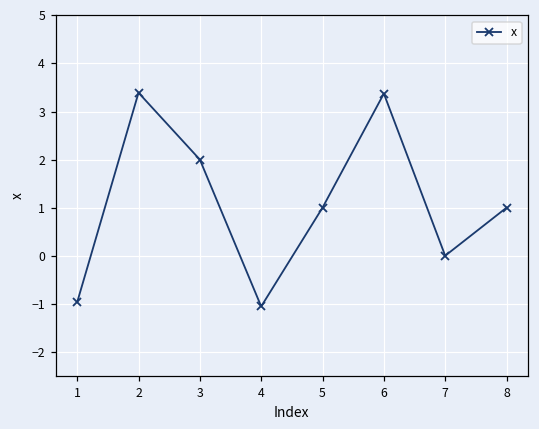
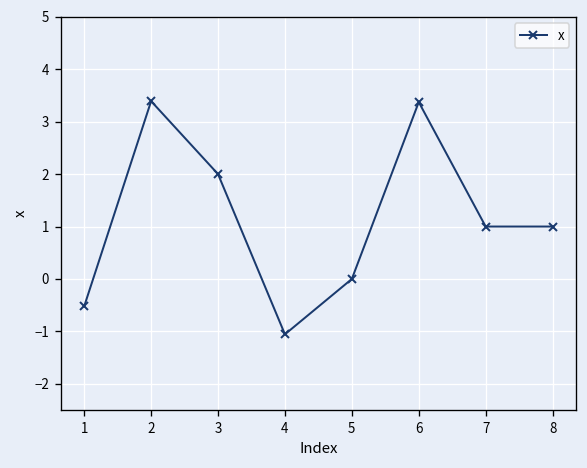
  {
-   "1": -1.0,
+   "1": -0.5,
    "2": 3.4,
    "3": 2.0,
    "4": -1.1,
-   "5": 1,
+   "5": 0,
    "6": 3.4,
-   "7": 0,
+   "7": 1,
    "8": 1.0
  }
